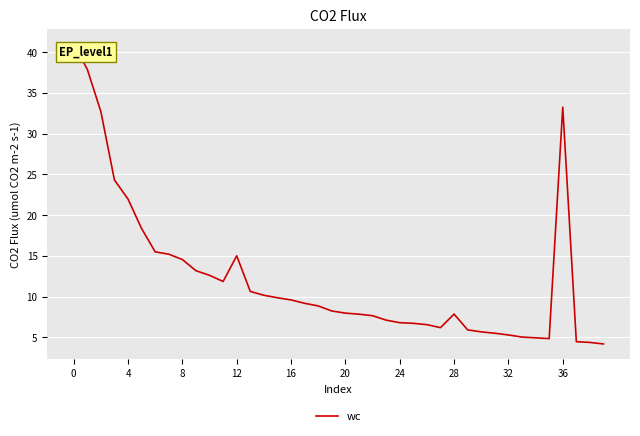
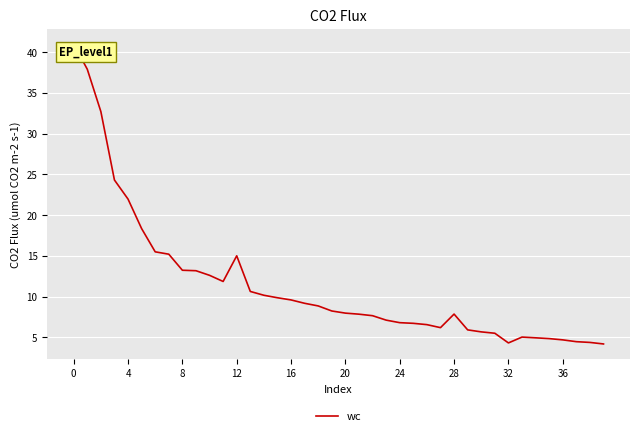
  {
    "4": 22,
-   "8": 15,
+   "8": 13,
    "12": 15,
    "16": 10,
    "20": 8,
    "24": 7,
    "28": 8,
-   "32": 5,
-   "36": 33
+   "32": 4,
+   "36": 5
  }
